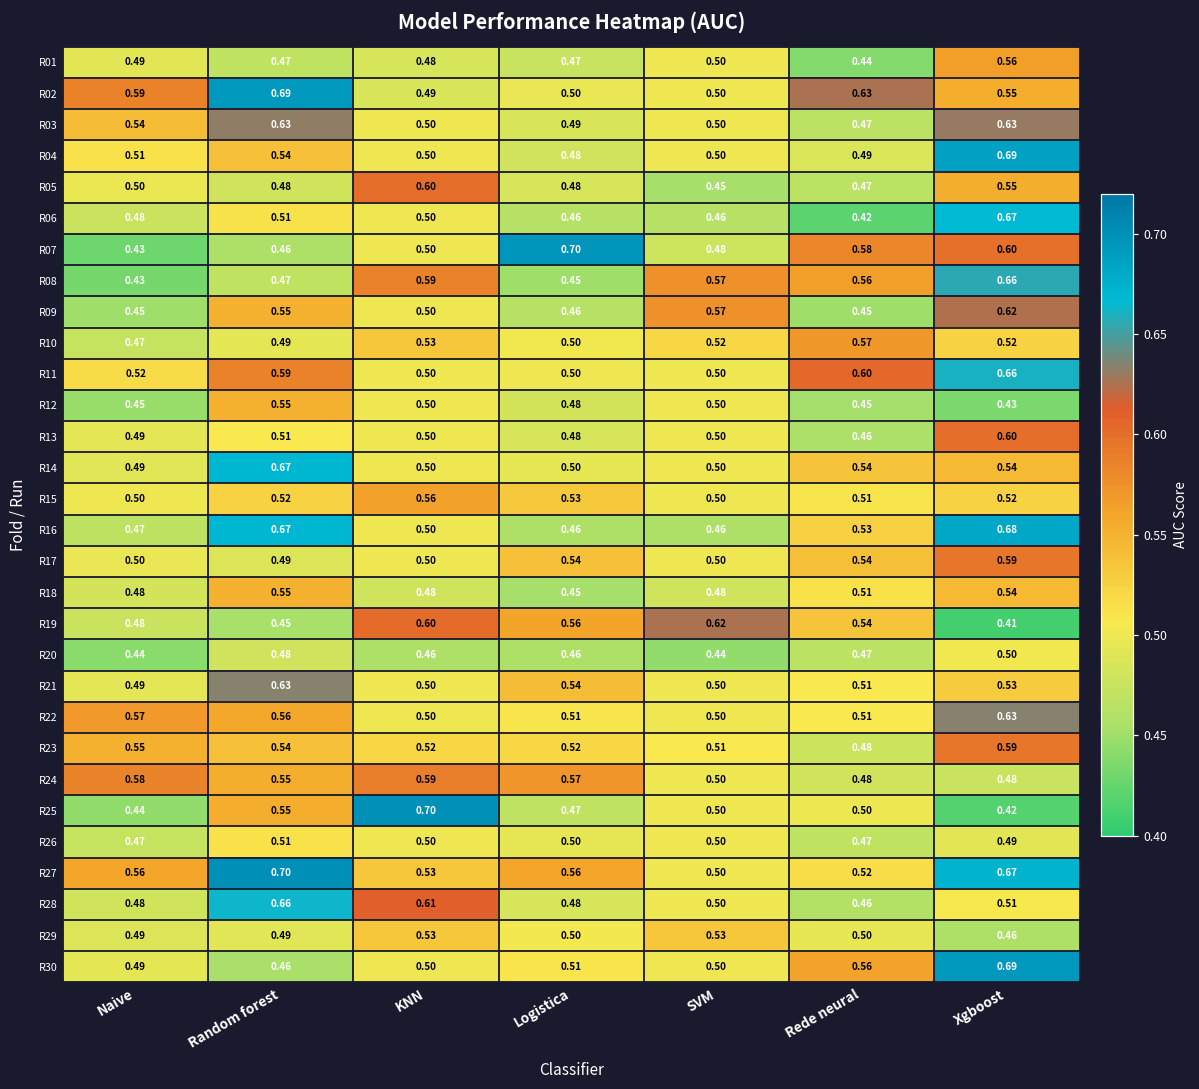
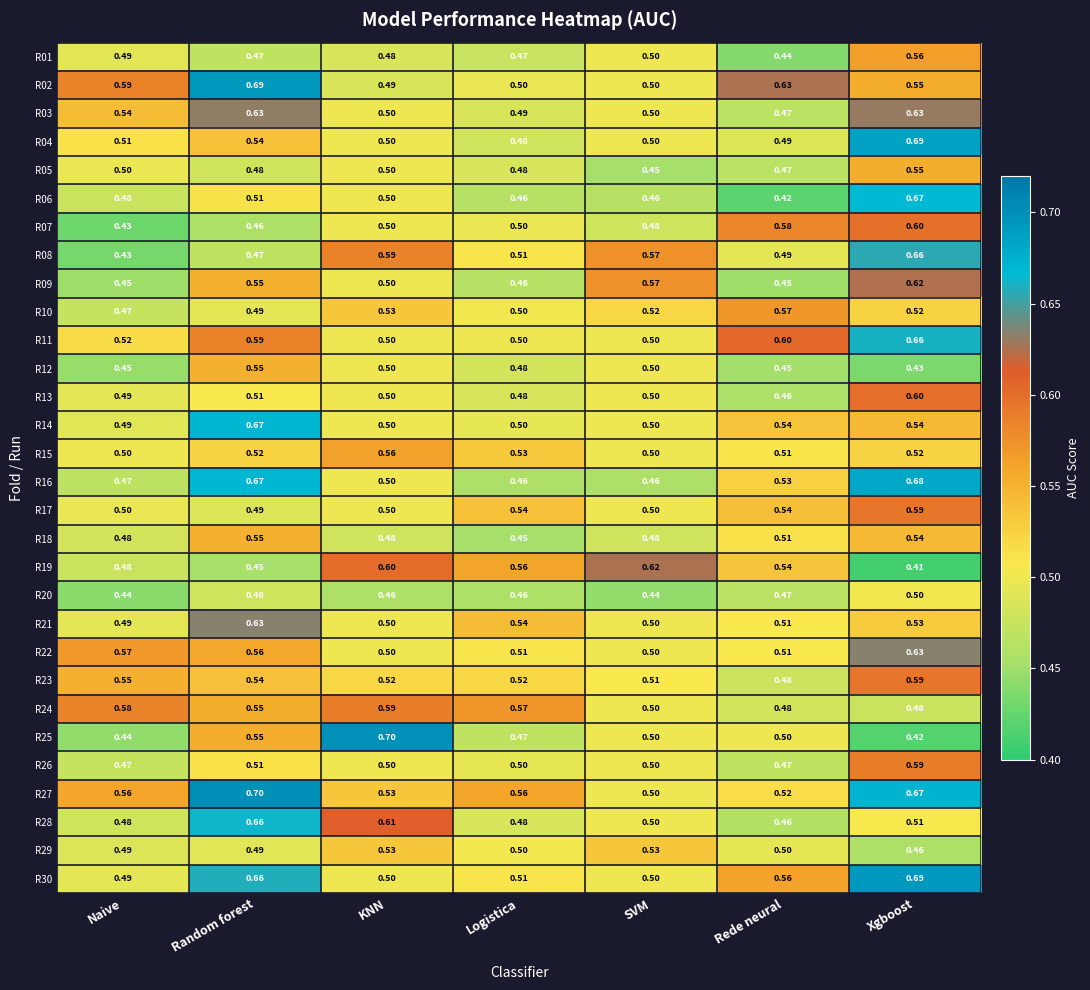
  {
    "R05": {
      "Naive": 0.50,
      "Random forest": 0.48,
-     "KNN": 0.60,
+     "KNN": 0.50,
      "Logistica": 0.48,
      "SVM": 0.45,
      "Rede neural": 0.47,
      "Xgboost": 0.55
    },
    "R07": {
      "Naive": 0.43,
      "Random forest": 0.46,
      "KNN": 0.50,
-     "Logistica": 0.70,
+     "Logistica": 0.50,
      "SVM": 0.48,
      "Rede neural": 0.58,
      "Xgboost": 0.60
    },
    "R08": {
      "Naive": 0.43,
      "Random forest": 0.47,
      "KNN": 0.59,
-     "Logistica": 0.45,
+     "Logistica": 0.51,
      "SVM": 0.57,
-     "Rede neural": 0.56,
+     "Rede neural": 0.49,
      "Xgboost": 0.66
    },
    "R26": {
      "Naive": 0.47,
      "Random forest": 0.51,
      "KNN": 0.50,
      "Logistica": 0.50,
      "SVM": 0.50,
      "Rede neural": 0.47,
-     "Xgboost": 0.49
+     "Xgboost": 0.59
    },
    "R30": {
      "Naive": 0.49,
-     "Random forest": 0.46,
+     "Random forest": 0.66,
      "KNN": 0.50,
      "Logistica": 0.51,
      "SVM": 0.50,
      "Rede neural": 0.56,
      "Xgboost": 0.69
    }
  }
